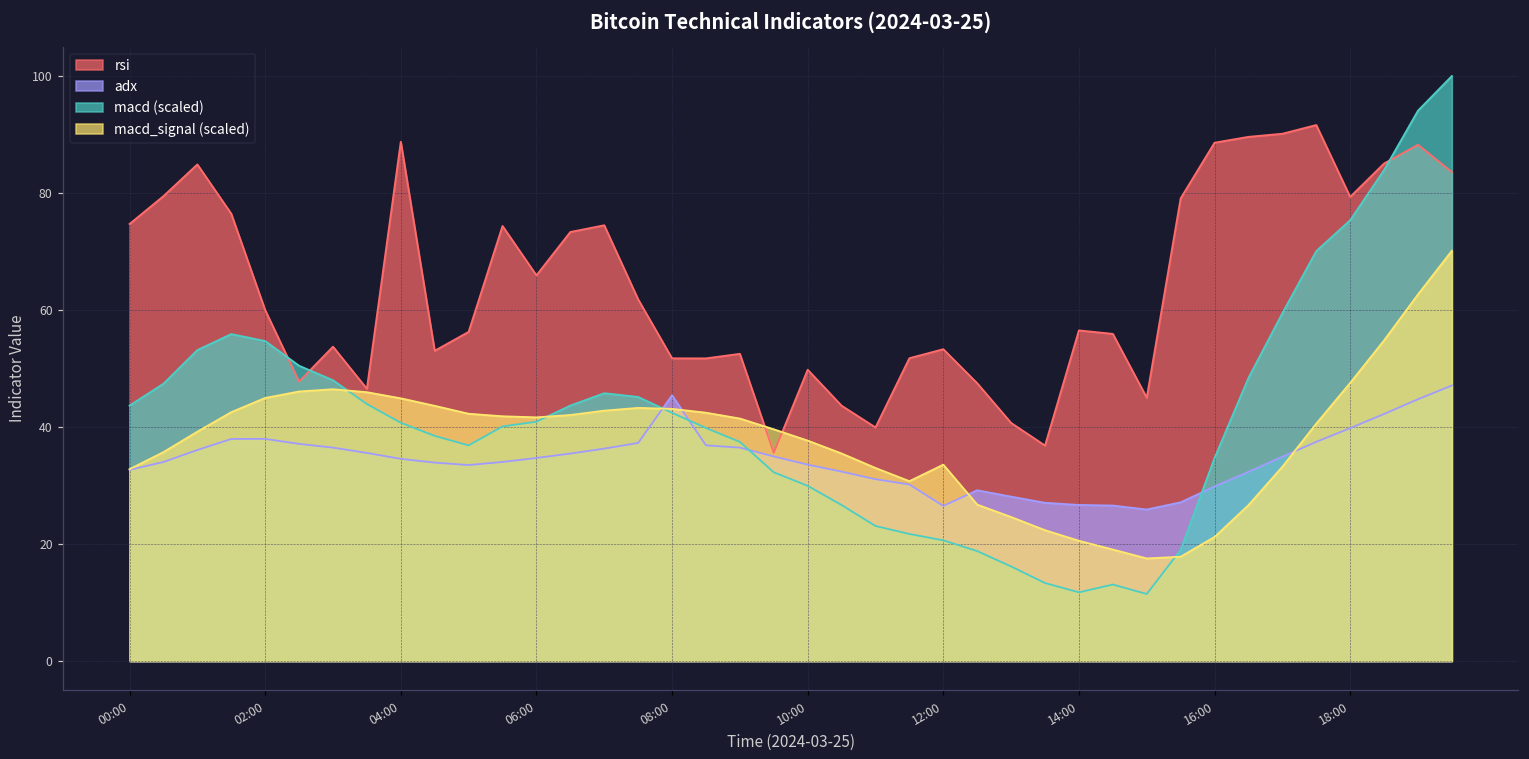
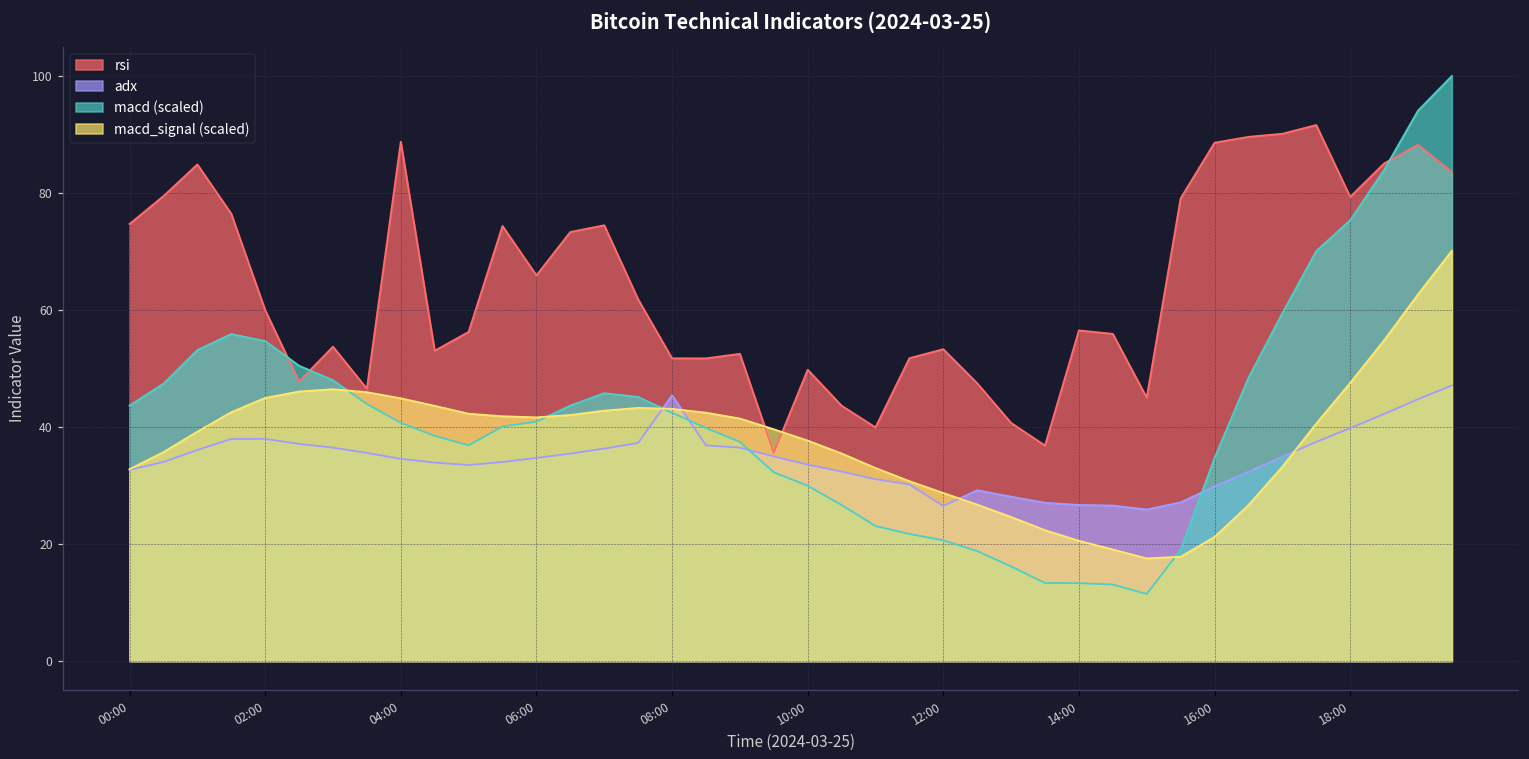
  {
    "rsi": {
      "00:00": 75,
      "02:00": 60,
      "04:00": 89,
      "06:00": 66,
      "08:00": 52,
      "10:00": 50,
      "12:00": 53,
      "14:00": 57,
      "16:00": 89,
      "18:00": 79
    },
    "adx": {
      "02:00": 38,
      "04:00": 35,
      "06:00": 35,
      "08:00": 45,
      "10:00": 34,
      "12:00": 27,
      "14:00": 27,
      "16:00": 30,
      "18:00": 40
    },
    "macd (scaled)": {
      "00:00": 44,
      "02:00": 55,
      "04:00": 41,
      "06:00": 41,
      "08:00": 42,
      "10:00": 30,
      "12:00": 21,
-     "14:00": 12,
+     "14:00": 13,
      "16:00": 35,
      "18:00": 75
    },
    "macd_signal (scaled)": {
      "02:00": 45,
      "04:00": 45,
      "06:00": 42,
      "08:00": 43,
      "10:00": 38,
-     "12:00": 34,
+     "12:00": 29,
      "14:00": 21,
      "16:00": 21,
      "18:00": 48
    }
  }
